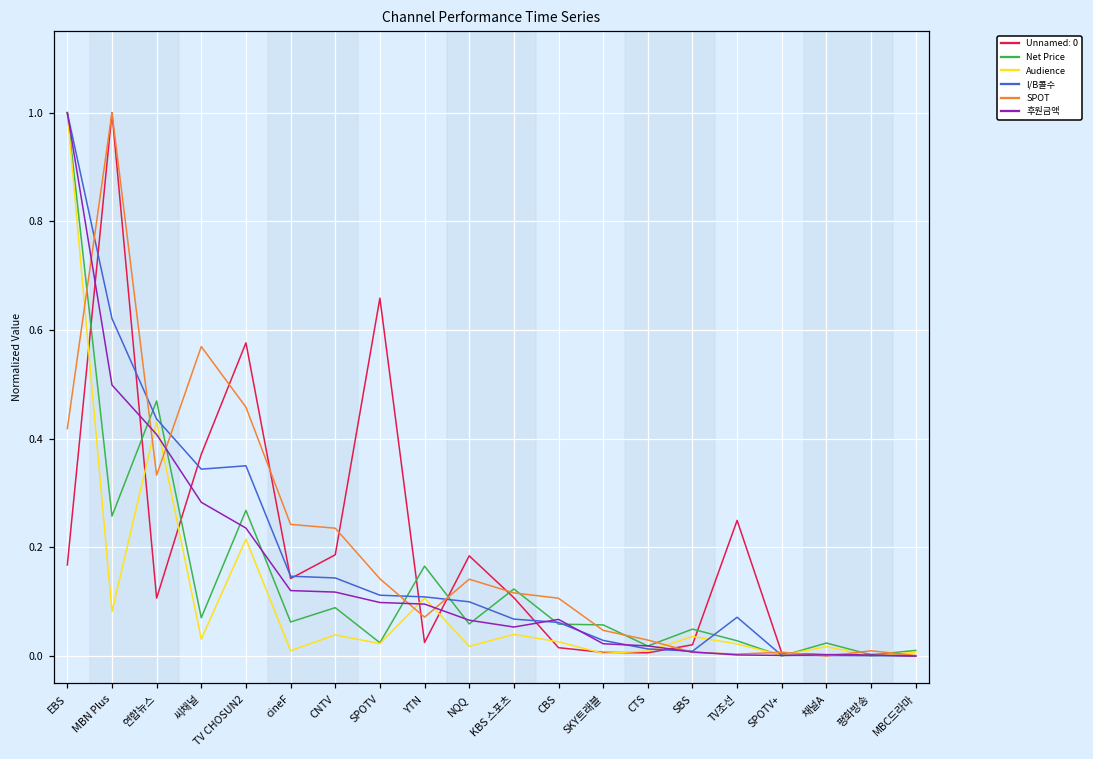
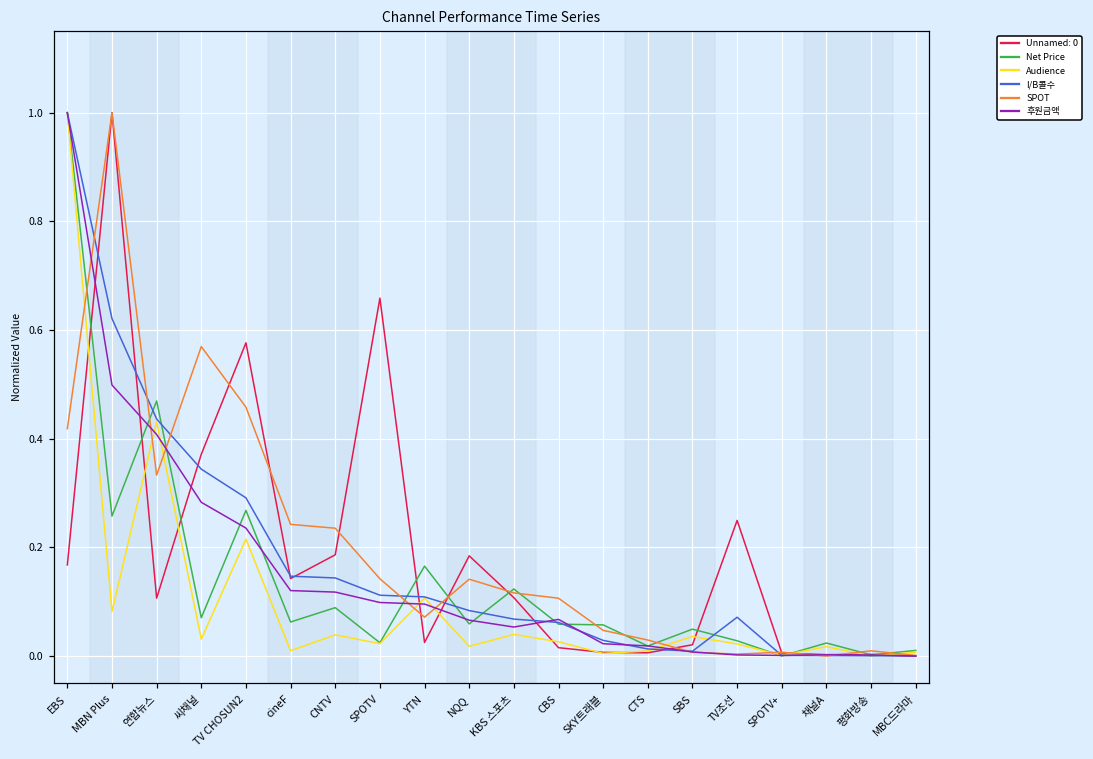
  {
    "Unnamed: 0": {
      "EBS": 0.17,
      "연합뉴스": 0.11,
      "씨채널": 0.37,
      "TV CHOSUN2": 0.58,
      "CNTV": 0.19,
      "SPOTV": 0.66,
      "YTN": 0.02,
      "NQQ": 0.18,
      "KBS 스포츠": 0.11,
      "CBS": 0.02,
      "SBS": 0.02,
      "TV조선": 0.25
    },
    "Net Price": {
      "MBN Plus": 0.26,
      "연합뉴스": 0.47,
      "씨채널": 0.07,
      "TV CHOSUN2": 0.27,
      "cineF": 0.06,
      "CNTV": 0.09,
      "YTN": 0.17,
      "NQQ": 0.06,
      "KBS 스포츠": 0.12,
      "SKY트래블": 0.06,
      "SBS": 0.05,
      "TV조선": 0.03,
      "채널A": 0.02
    },
    "Audience": {
      "MBN Plus": 0.08,
      "연합뉴스": 0.43,
      "씨채널": 0.03,
      "TV CHOSUN2": 0.22,
      "cineF": 0.01,
      "CNTV": 0.04,
      "NQQ": 0.02,
      "KBS 스포츠": 0.04,
      "CBS": 0.03,
      "SBS": 0.04,
      "TV조선": 0.02,
      "채널A": 0.02
    },
    "I/B콜수": {
      "MBN Plus": 0.62,
      "연합뉴스": 0.44,
      "씨채널": 0.34,
-     "TV CHOSUN2": 0.35,
+     "TV CHOSUN2": 0.29,
      "CNTV": 0.14,
      "SPOTV": 0.11,
-     "NQQ": 0.10,
+     "NQQ": 0.08,
      "KBS 스포츠": 0.07,
      "SKY트래블": 0.03,
      "TV조선": 0.07
    },
    "SPOT": {
      "EBS": 0.42,
      "연합뉴스": 0.33,
      "씨채널": 0.57,
      "TV CHOSUN2": 0.46,
      "cineF": 0.24,
      "CNTV": 0.24,
      "SPOTV": 0.14,
      "YTN": 0.07,
      "NQQ": 0.14,
      "KBS 스포츠": 0.12,
      "CBS": 0.11,
      "SKY트래블": 0.05,
      "CTS": 0.03,
      "평화방송": 0.01
    },
    "후원금액": {
      "MBN Plus": 0.50,
      "연합뉴스": 0.41,
      "씨채널": 0.28,
      "TV CHOSUN2": 0.24,
      "cineF": 0.12,
      "CNTV": 0.12,
      "SPOTV": 0.10,
      "YTN": 0.10,
      "NQQ": 0.07,
      "KBS 스포츠": 0.05,
      "CBS": 0.07,
      "SKY트래블": 0.02
    }
  }
